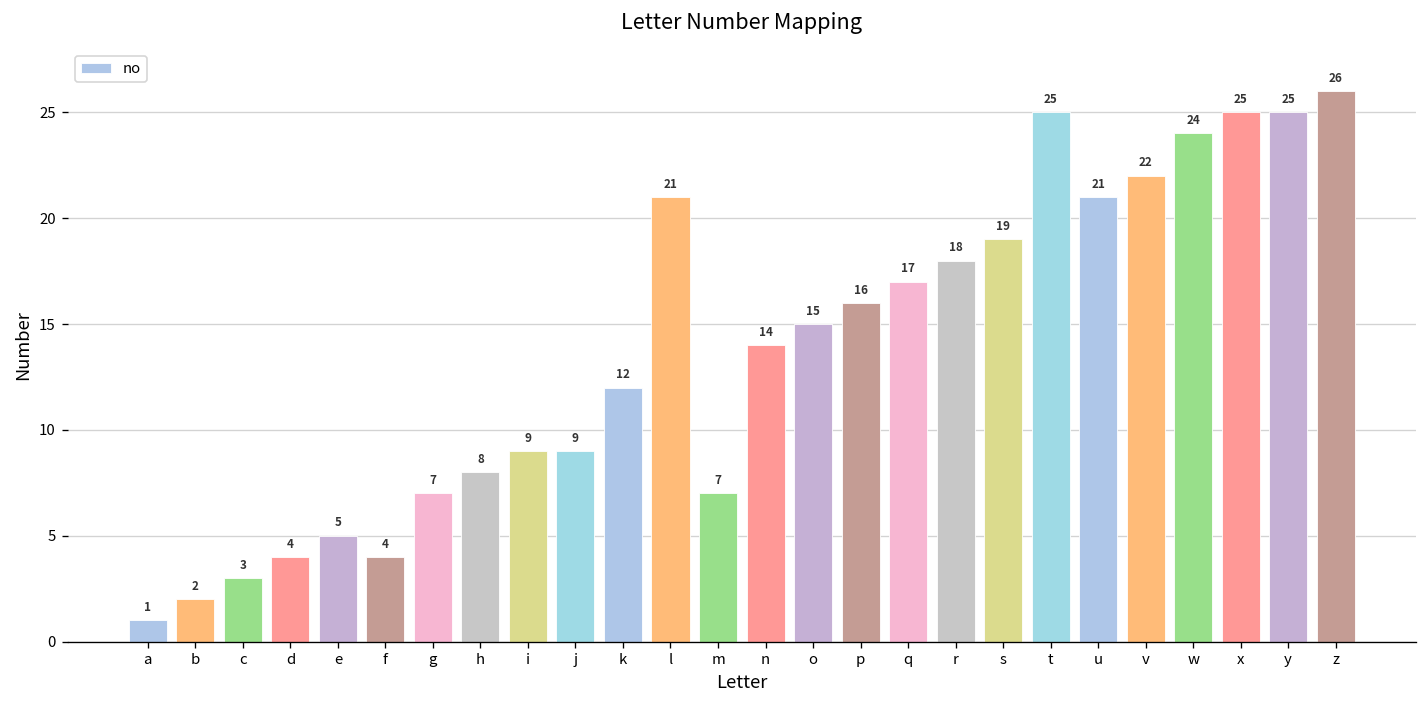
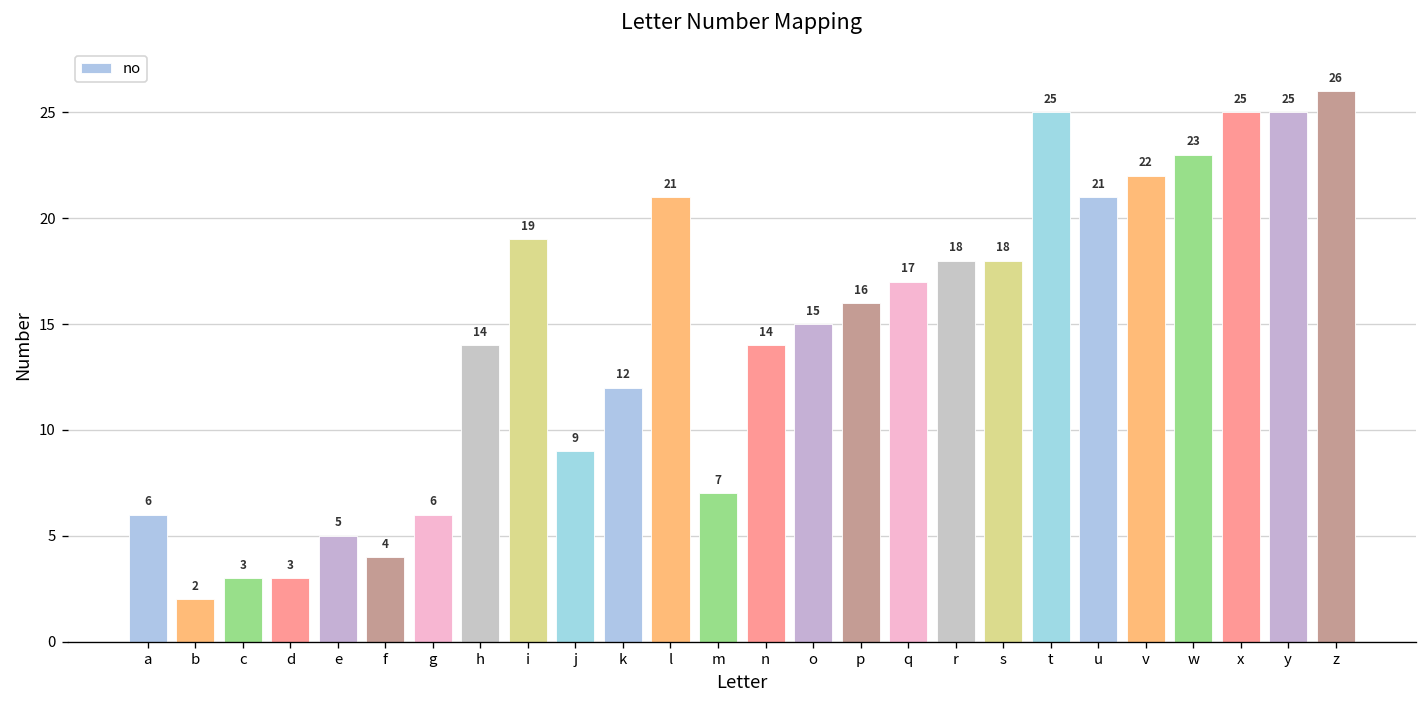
  {
-   "a": 1,
+   "a": 6,
    "b": 2,
    "c": 3,
-   "d": 4,
+   "d": 3,
    "e": 5,
    "f": 4,
-   "g": 7,
-   "h": 8,
-   "i": 9,
+   "g": 6,
+   "h": 14,
+   "i": 19,
    "j": 9,
    "k": 12,
    "l": 21,
    "m": 7,
    "n": 14,
    "o": 15,
    "p": 16,
    "q": 17,
    "r": 18,
-   "s": 19,
+   "s": 18,
    "t": 25,
    "u": 21,
    "v": 22,
-   "w": 24,
+   "w": 23,
    "x": 25,
    "y": 25,
    "z": 26
  }
